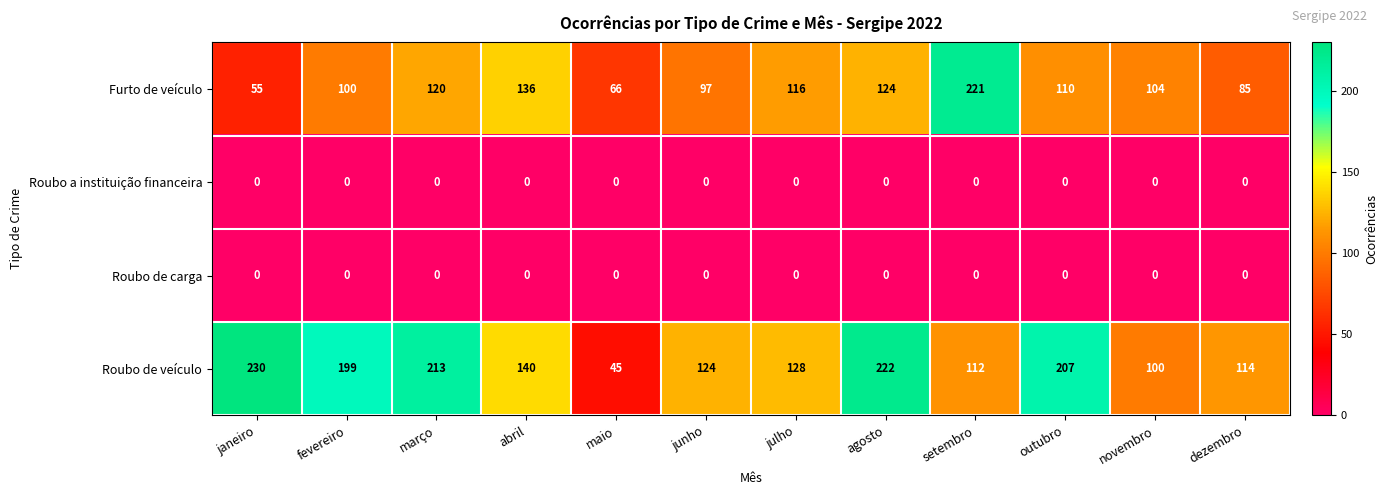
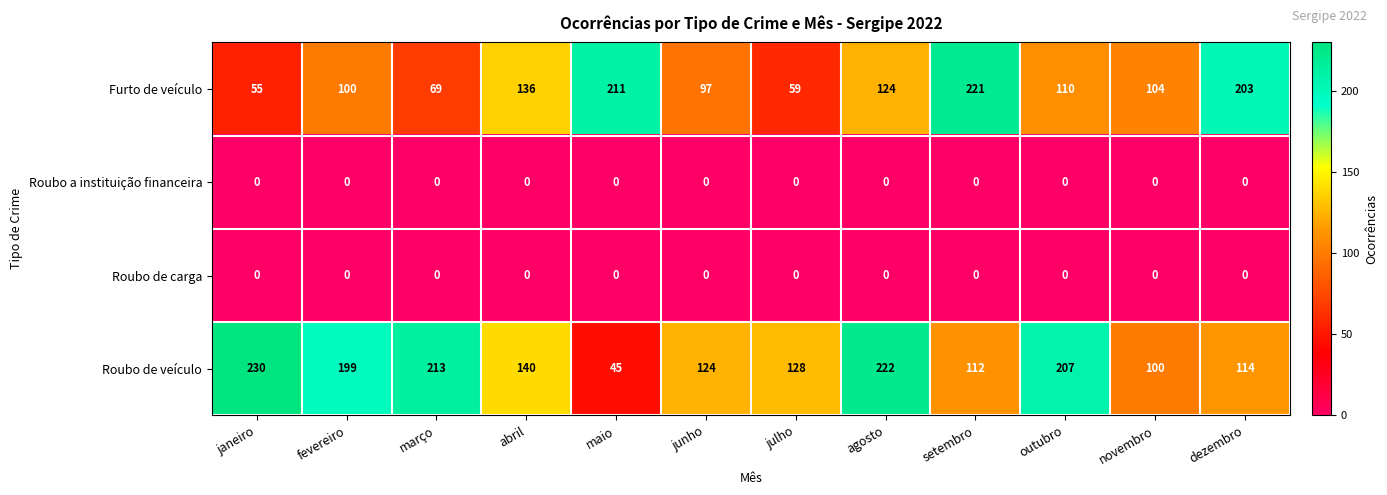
  {
    "Furto de veículo": {
      "janeiro": 55,
      "fevereiro": 100,
-     "março": 120,
+     "março": 69,
      "abril": 136,
-     "maio": 66,
+     "maio": 211,
      "junho": 97,
-     "julho": 116,
+     "julho": 59,
      "agosto": 124,
      "setembro": 221,
      "outubro": 110,
      "novembro": 104,
-     "dezembro": 85
+     "dezembro": 203
    },
    "Roubo a instituição financeira": {
      "janeiro": 0,
      "fevereiro": 0,
      "março": 0,
      "abril": 0,
      "maio": 0,
      "junho": 0,
      "julho": 0,
      "agosto": 0,
      "setembro": 0,
      "outubro": 0,
      "novembro": 0,
      "dezembro": 0
    },
    "Roubo de carga": {
      "janeiro": 0,
      "fevereiro": 0,
      "março": 0,
      "abril": 0,
      "maio": 0,
      "junho": 0,
      "julho": 0,
      "agosto": 0,
      "setembro": 0,
      "outubro": 0,
      "novembro": 0,
      "dezembro": 0
    },
    "Roubo de veículo": {
      "janeiro": 230,
      "fevereiro": 199,
      "março": 213,
      "abril": 140,
      "maio": 45,
      "junho": 124,
      "julho": 128,
      "agosto": 222,
      "setembro": 112,
      "outubro": 207,
      "novembro": 100,
      "dezembro": 114
    }
  }
